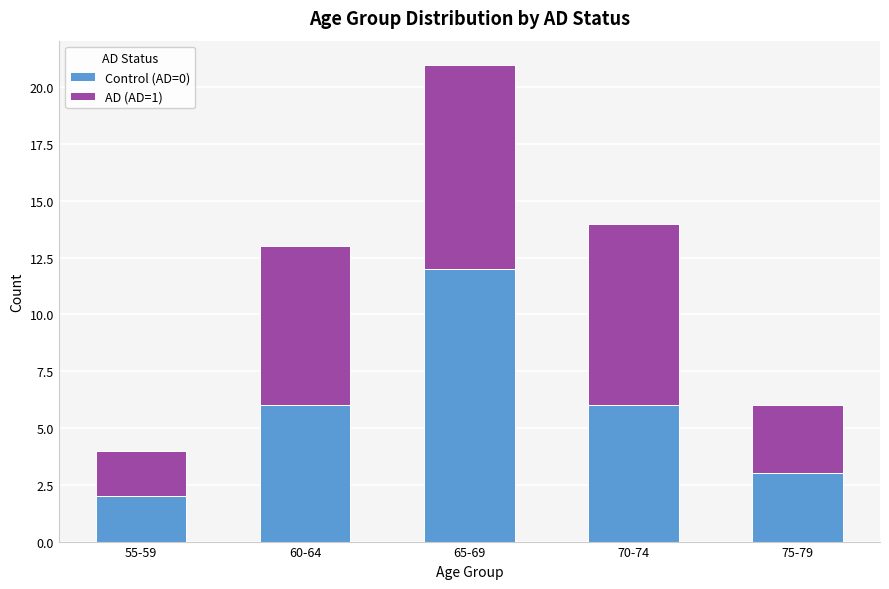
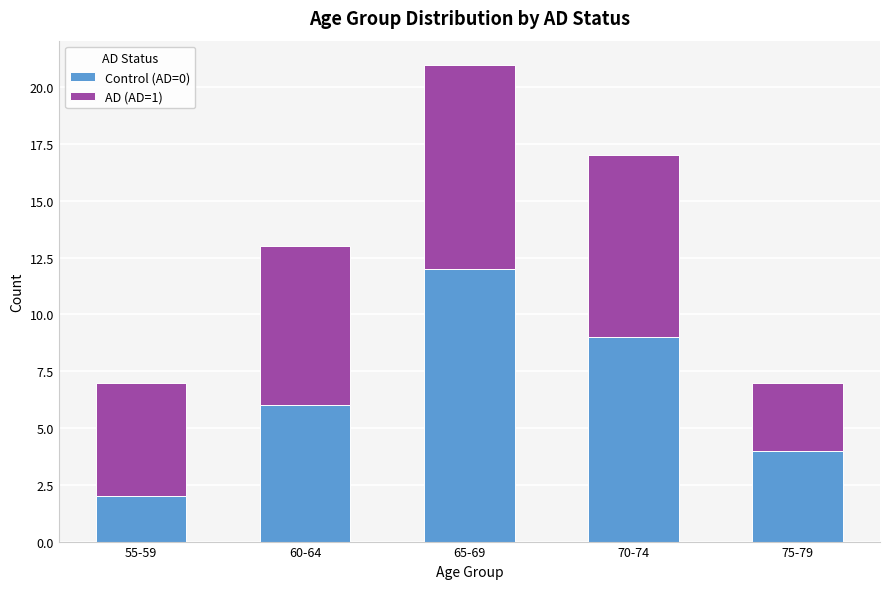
  {
    "Control (AD=0)": {
      "55-59": 2,
      "60-64": 6,
      "65-69": 12,
-     "70-74": 6,
-     "75-79": 3
+     "70-74": 9,
+     "75-79": 4
    },
    "AD (AD=1)": {
-     "55-59": 2,
+     "55-59": 5,
      "60-64": 7,
      "65-69": 9,
      "70-74": 8,
      "75-79": 3
    }
  }
